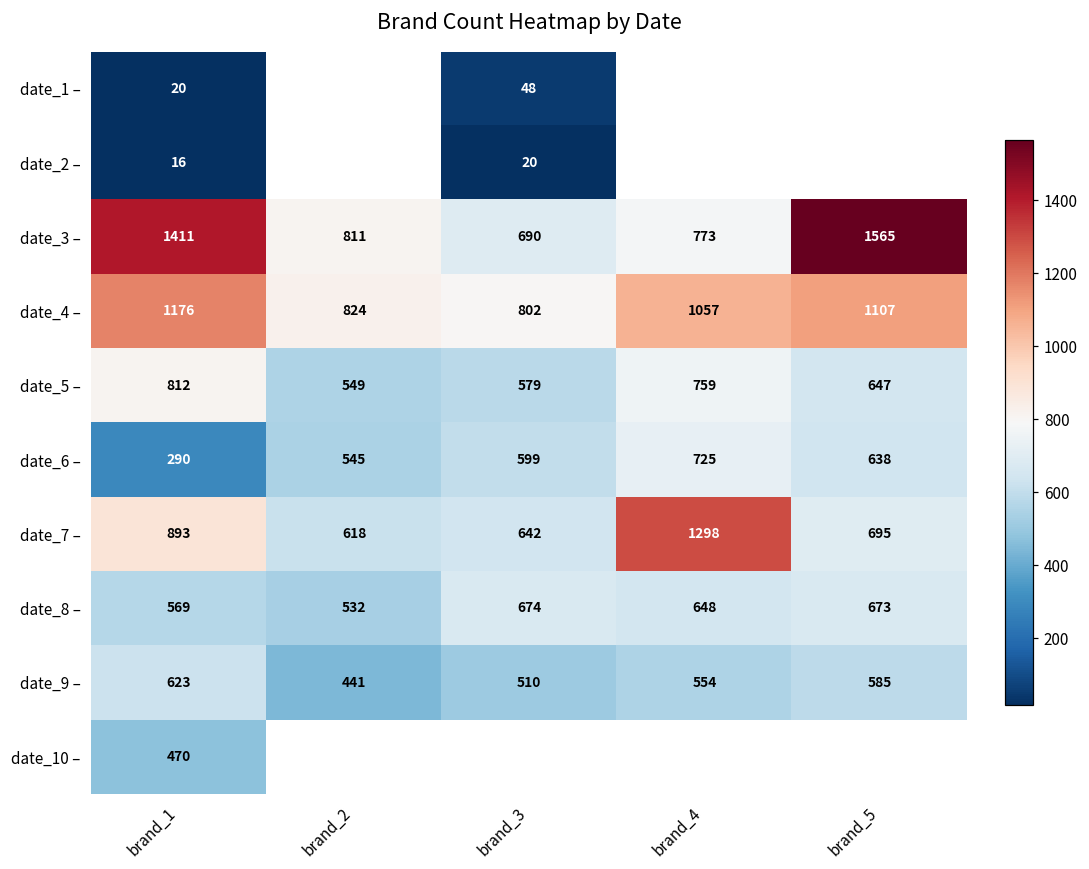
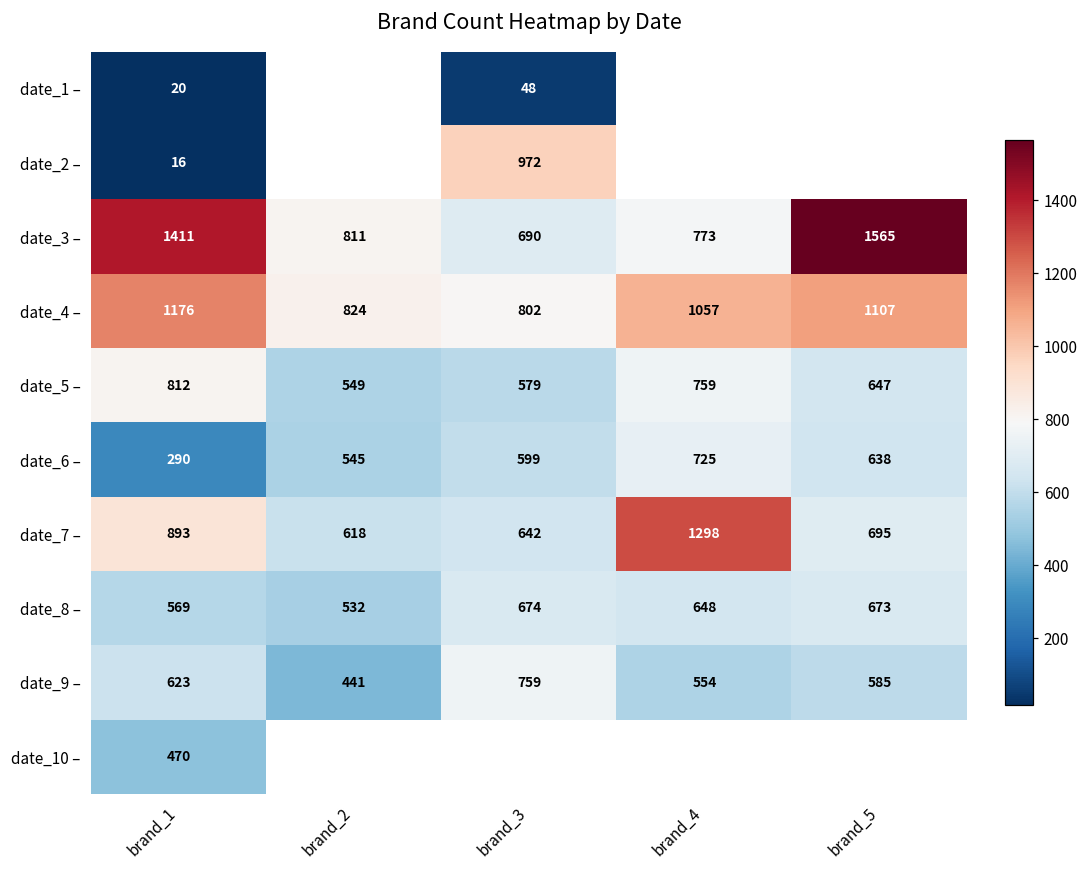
  {
    "date_1 –": {
      "brand_1": 20,
      "brand_3": 48
    },
    "date_2 –": {
      "brand_1": 16,
-     "brand_3": 20
+     "brand_3": 972
    },
    "date_3 –": {
      "brand_1": 1411,
      "brand_2": 811,
      "brand_3": 690,
      "brand_4": 773,
      "brand_5": 1565
    },
    "date_4 –": {
      "brand_1": 1176,
      "brand_2": 824,
      "brand_3": 802,
      "brand_4": 1057,
      "brand_5": 1107
    },
    "date_5 –": {
      "brand_1": 812,
      "brand_2": 549,
      "brand_3": 579,
      "brand_4": 759,
      "brand_5": 647
    },
    "date_6 –": {
      "brand_1": 290,
      "brand_2": 545,
      "brand_3": 599,
      "brand_4": 725,
      "brand_5": 638
    },
    "date_7 –": {
      "brand_1": 893,
      "brand_2": 618,
      "brand_3": 642,
      "brand_4": 1298,
      "brand_5": 695
    },
    "date_8 –": {
      "brand_1": 569,
      "brand_2": 532,
      "brand_3": 674,
      "brand_4": 648,
      "brand_5": 673
    },
    "date_9 –": {
      "brand_1": 623,
      "brand_2": 441,
-     "brand_3": 510,
+     "brand_3": 759,
      "brand_4": 554,
      "brand_5": 585
    },
    "date_10 –": {
      "brand_1": 470
    }
  }
